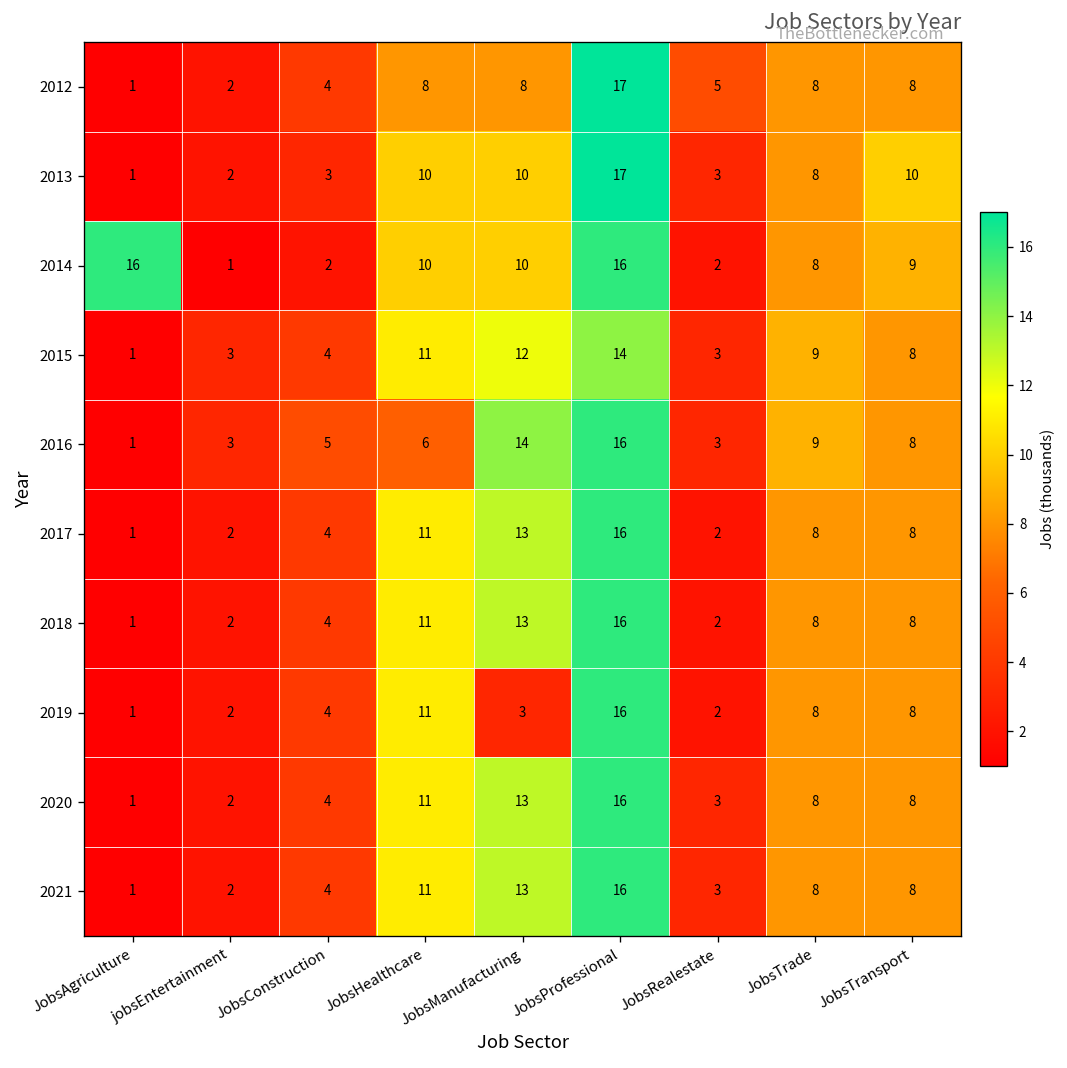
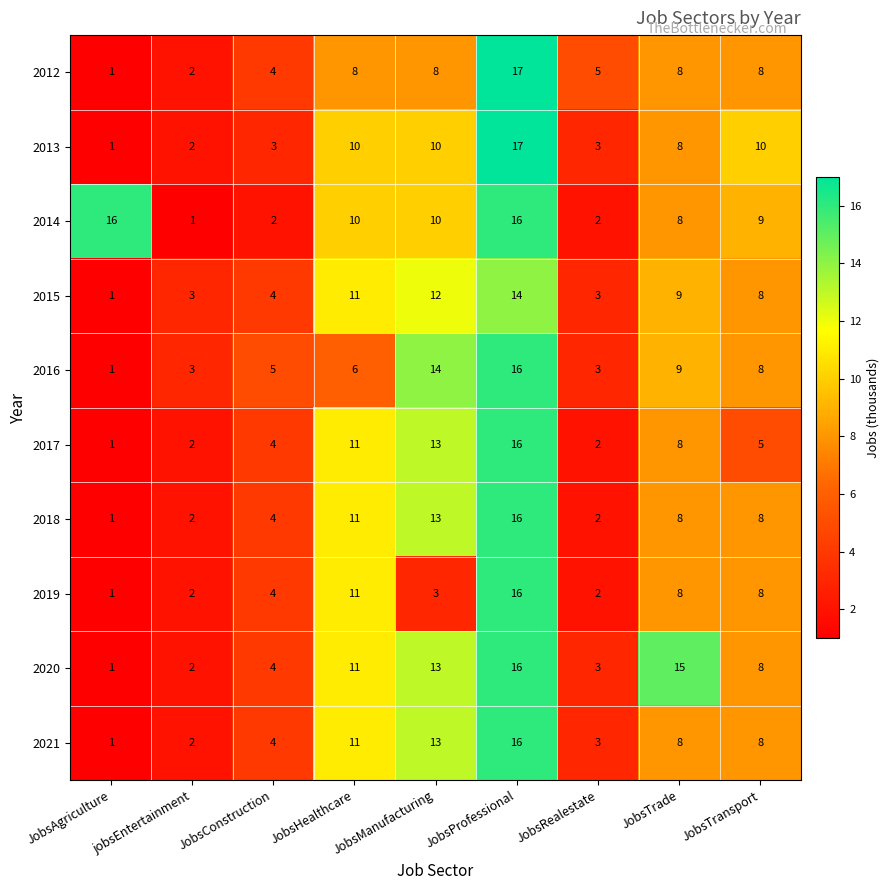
  {
    "2012": {
      "JobsAgriculture": 1,
      "jobsEntertainment": 2,
      "JobsConstruction": 4,
      "JobsHealthcare": 8,
      "JobsManufacturing": 8,
      "JobsProfessional": 17,
      "JobsRealestate": 5,
      "JobsTrade": 8,
      "JobsTransport": 8
    },
    "2013": {
      "JobsAgriculture": 1,
      "jobsEntertainment": 2,
      "JobsConstruction": 3,
      "JobsHealthcare": 10,
      "JobsManufacturing": 10,
      "JobsProfessional": 17,
      "JobsRealestate": 3,
      "JobsTrade": 8,
      "JobsTransport": 10
    },
    "2014": {
      "JobsAgriculture": 16,
      "jobsEntertainment": 1,
      "JobsConstruction": 2,
      "JobsHealthcare": 10,
      "JobsManufacturing": 10,
      "JobsProfessional": 16,
      "JobsRealestate": 2,
      "JobsTrade": 8,
      "JobsTransport": 9
    },
    "2015": {
      "JobsAgriculture": 1,
      "jobsEntertainment": 3,
      "JobsConstruction": 4,
      "JobsHealthcare": 11,
      "JobsManufacturing": 12,
      "JobsProfessional": 14,
      "JobsRealestate": 3,
      "JobsTrade": 9,
      "JobsTransport": 8
    },
    "2016": {
      "JobsAgriculture": 1,
      "jobsEntertainment": 3,
      "JobsConstruction": 5,
      "JobsHealthcare": 6,
      "JobsManufacturing": 14,
      "JobsProfessional": 16,
      "JobsRealestate": 3,
      "JobsTrade": 9,
      "JobsTransport": 8
    },
    "2017": {
      "JobsAgriculture": 1,
      "jobsEntertainment": 2,
      "JobsConstruction": 4,
      "JobsHealthcare": 11,
      "JobsManufacturing": 13,
      "JobsProfessional": 16,
      "JobsRealestate": 2,
      "JobsTrade": 8,
-     "JobsTransport": 8
+     "JobsTransport": 5
    },
    "2018": {
      "JobsAgriculture": 1,
      "jobsEntertainment": 2,
      "JobsConstruction": 4,
      "JobsHealthcare": 11,
      "JobsManufacturing": 13,
      "JobsProfessional": 16,
      "JobsRealestate": 2,
      "JobsTrade": 8,
      "JobsTransport": 8
    },
    "2019": {
      "JobsAgriculture": 1,
      "jobsEntertainment": 2,
      "JobsConstruction": 4,
      "JobsHealthcare": 11,
      "JobsManufacturing": 3,
      "JobsProfessional": 16,
      "JobsRealestate": 2,
      "JobsTrade": 8,
      "JobsTransport": 8
    },
    "2020": {
      "JobsAgriculture": 1,
      "jobsEntertainment": 2,
      "JobsConstruction": 4,
      "JobsHealthcare": 11,
      "JobsManufacturing": 13,
      "JobsProfessional": 16,
      "JobsRealestate": 3,
-     "JobsTrade": 8,
+     "JobsTrade": 15,
      "JobsTransport": 8
    },
    "2021": {
      "JobsAgriculture": 1,
      "jobsEntertainment": 2,
      "JobsConstruction": 4,
      "JobsHealthcare": 11,
      "JobsManufacturing": 13,
      "JobsProfessional": 16,
      "JobsRealestate": 3,
      "JobsTrade": 8,
      "JobsTransport": 8
    }
  }
